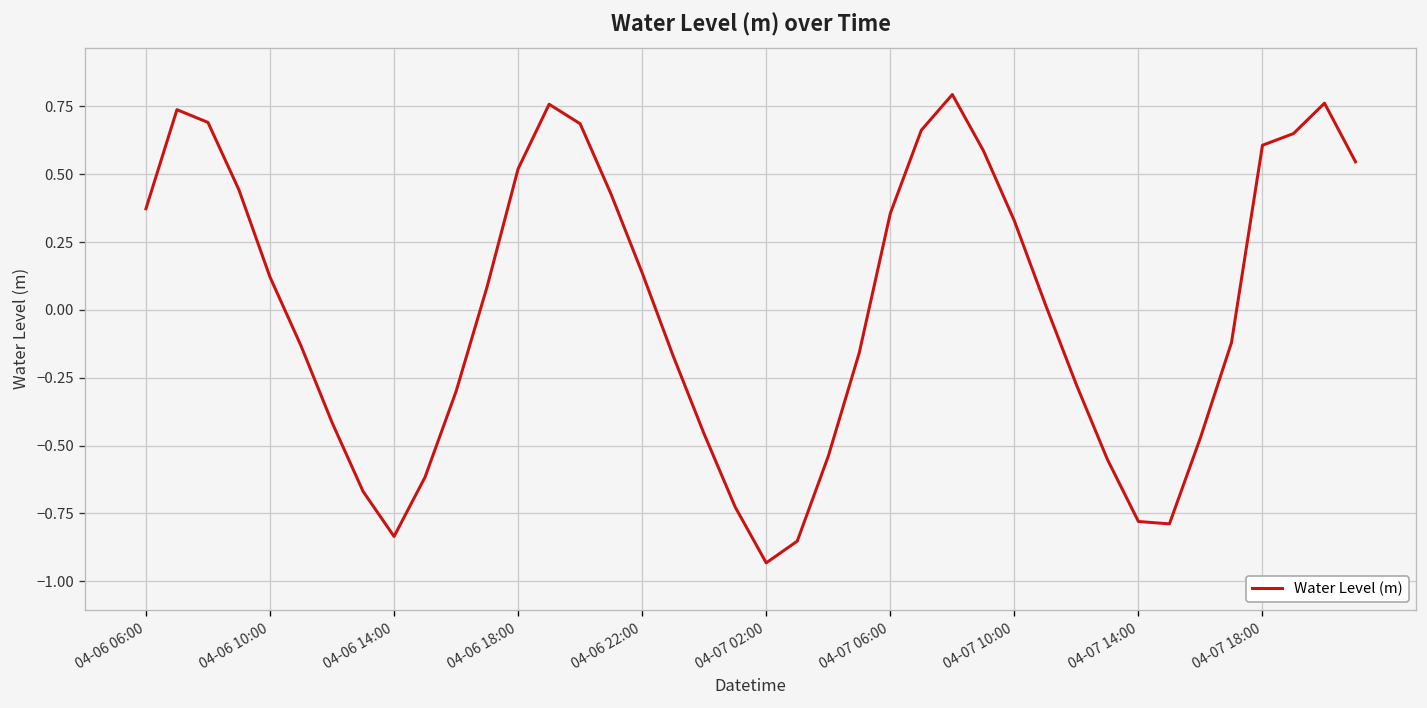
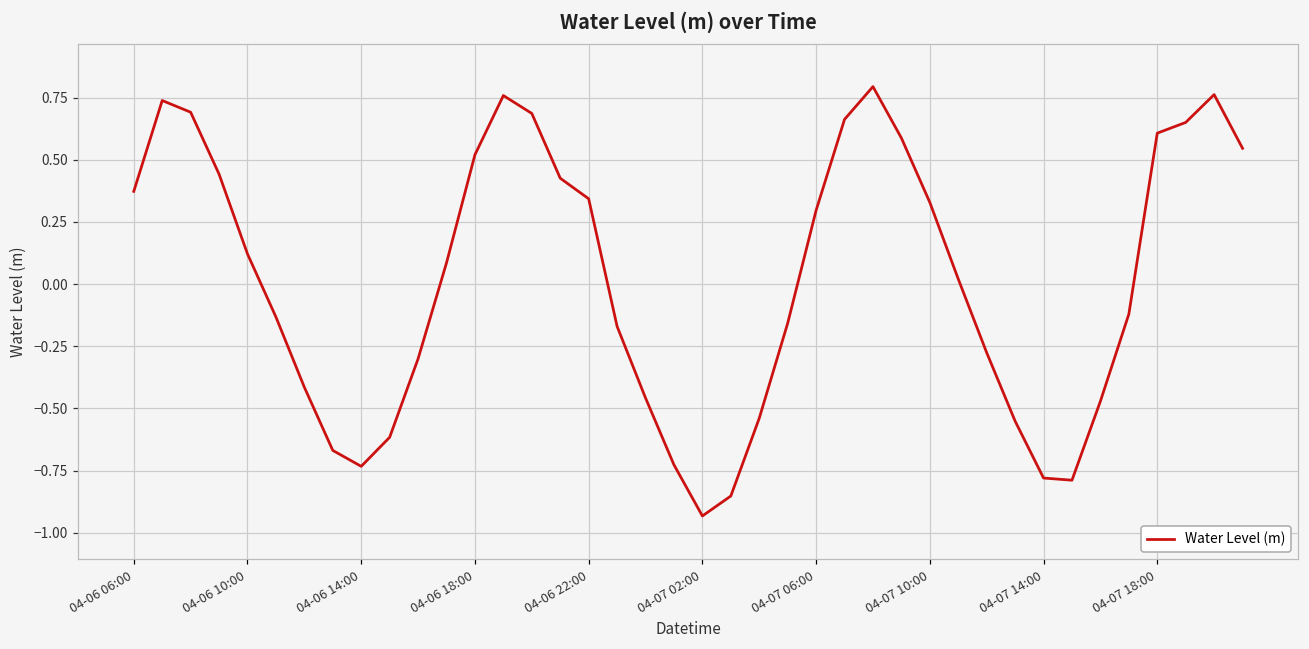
  {
    "04-06 06:00": 0.37,
    "04-06 10:00": 0.12,
-   "04-06 14:00": -0.84,
+   "04-06 14:00": -0.73,
    "04-06 18:00": 0.52,
-   "04-06 22:00": 0.14,
+   "04-06 22:00": 0.34,
    "04-07 02:00": -0.93,
-   "04-07 06:00": 0.36,
+   "04-07 06:00": 0.30,
    "04-07 10:00": 0.33,
    "04-07 14:00": -0.78,
    "04-07 18:00": 0.61
  }
